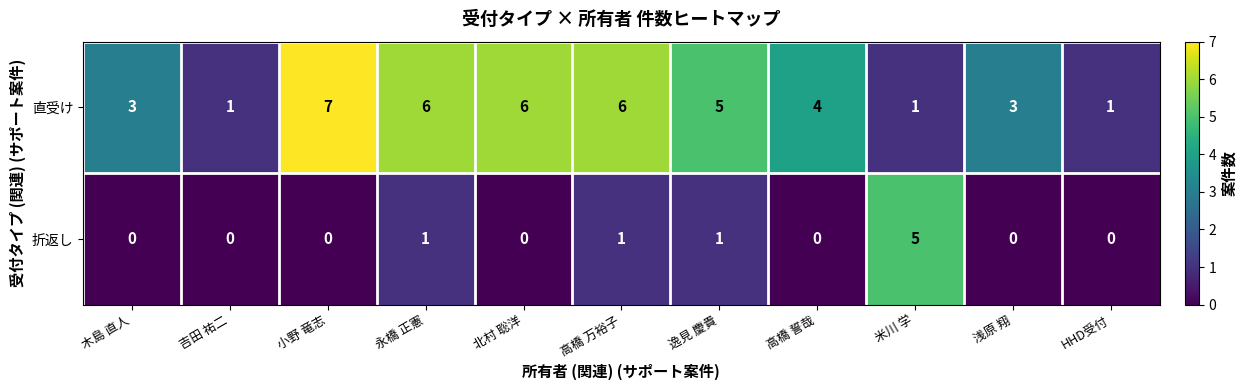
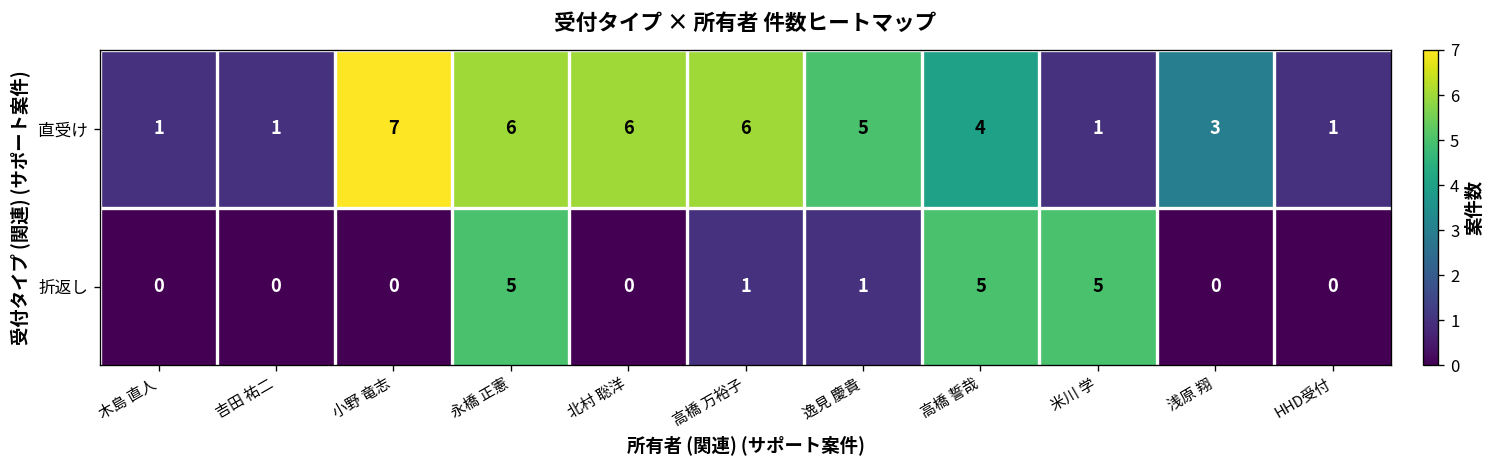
  {
    "直受け": {
-     "木島 直人": 3,
+     "木島 直人": 1,
      "吉田 祐二": 1,
      "小野 竜志": 7,
      "永橋 正憲": 6,
      "北村 聡洋": 6,
      "高橋 万裕子": 6,
      "逸見 慶貴": 5,
      "高橋 誓哉": 4,
      "米川 学": 1,
      "浅原 翔": 3,
      "HHD受付": 1
    },
    "折返し": {
      "木島 直人": 0,
      "吉田 祐二": 0,
      "小野 竜志": 0,
-     "永橋 正憲": 1,
+     "永橋 正憲": 5,
      "北村 聡洋": 0,
      "高橋 万裕子": 1,
      "逸見 慶貴": 1,
-     "高橋 誓哉": 0,
+     "高橋 誓哉": 5,
      "米川 学": 5,
      "浅原 翔": 0,
      "HHD受付": 0
    }
  }
